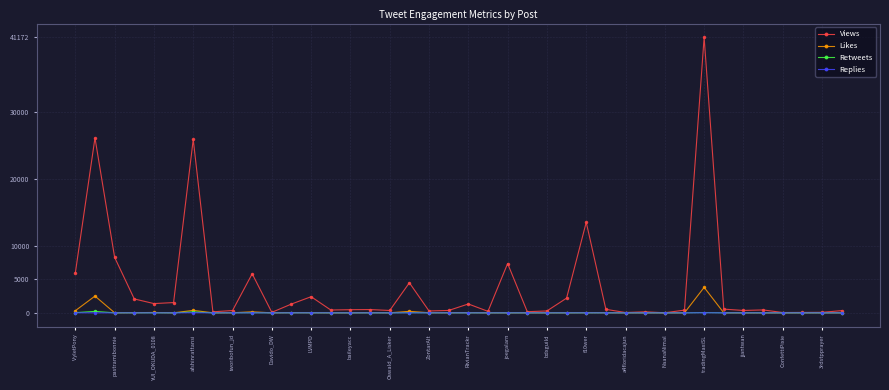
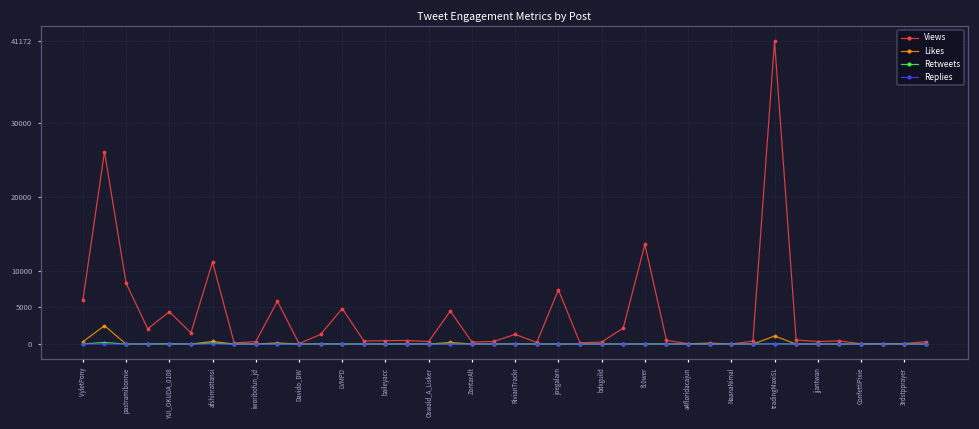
  {
    "Views": {
      "VyletPony": 6000,
      "pastramibonnie": 8000,
-     "YUI_OKUDA_0108": 1000,
-     "afshinrattansi": 26000,
-     "LVMPD": 2000,
+     "YUI_OKUDA_0108": 4000,
+     "afshinrattansi": 11000,
+     "LVMPD": 5000,
      "baileyacc": 0,
      "RivianTrackr": 1000,
      "joegalarn": 7000,
      "f10wer": 14000,
      "tradingMaxiSL": 41000
    },
    "Likes": {
-     "tradingMaxiSL": 4000
+     "tradingMaxiSL": 1000
    }
  }
